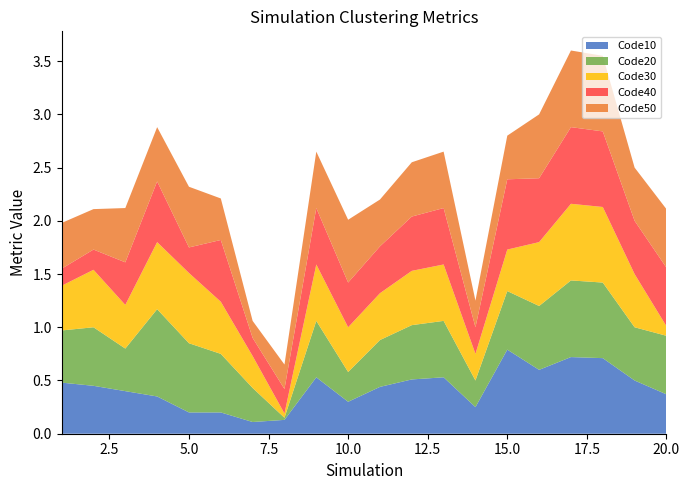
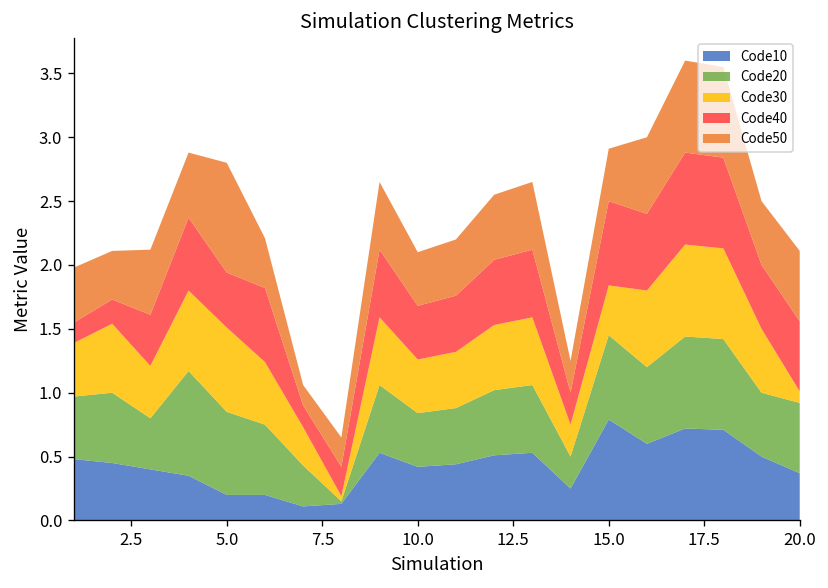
  {
    "Code10": {
      "5.0": 0.20,
-     "10.0": 0.30,
+     "10.0": 0.42,
      "15.0": 0.79,
      "20.0": 0.37
    },
    "Code20": {
      "5.0": 0.65,
-     "10.0": 0.28,
-     "15.0": 0.55,
+     "10.0": 0.42,
+     "15.0": 0.66,
      "20.0": 0.55
    },
    "Code30": {
      "5.0": 0.66,
      "10.0": 0.42,
      "15.0": 0.39,
      "20.0": 0.09
    },
    "Code40": {
-     "5.0": 0.24,
+     "5.0": 0.43,
      "10.0": 0.42,
      "15.0": 0.66,
      "20.0": 0.55
    },
    "Code50": {
-     "5.0": 0.57,
-     "10.0": 0.59,
+     "5.0": 0.86,
+     "10.0": 0.42,
      "15.0": 0.41,
      "20.0": 0.55
    }
  }
